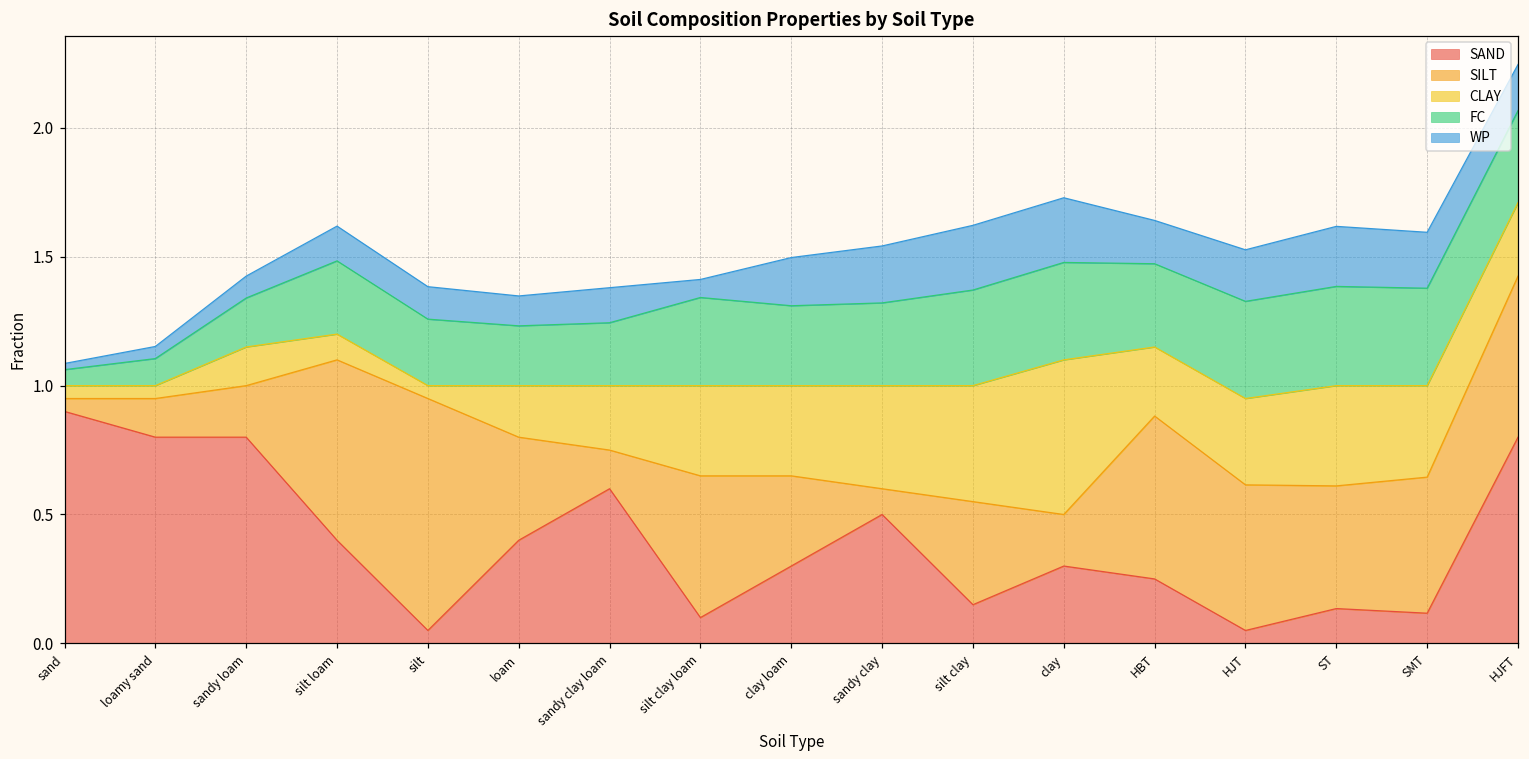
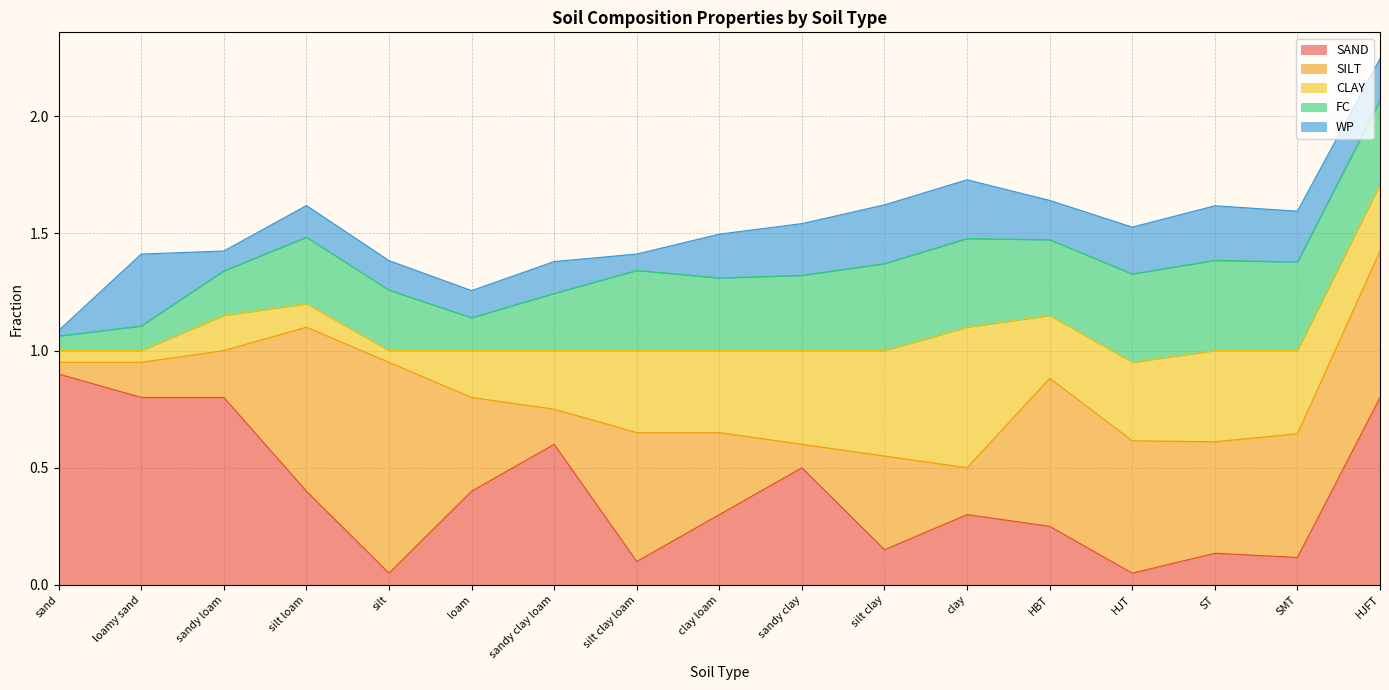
  {
    "SAND": {
      "sand": 0.90,
      "loamy sand": 0.80,
      "sandy loam": 0.80,
      "silt loam": 0.40,
      "silt": 0.05,
      "loam": 0.40,
      "sandy clay loam": 0.60,
      "silt clay loam": 0.10,
      "clay loam": 0.30,
      "sandy clay": 0.50,
      "silt clay": 0.15,
      "clay": 0.30,
      "HBT": 0.25,
      "HJT": 0.05,
      "ST": 0.14,
      "SMT": 0.12,
      "HJFT": 0.80
    },
    "FC": {
      "sand": 0.06,
      "loamy sand": 0.10,
      "sandy loam": 0.19,
      "silt loam": 0.28,
      "silt": 0.26,
-     "loam": 0.23,
+     "loam": 0.14,
      "sandy clay loam": 0.24,
      "silt clay loam": 0.34,
      "clay loam": 0.31,
      "sandy clay": 0.32,
      "silt clay": 0.37,
      "clay": 0.38,
      "HBT": 0.32,
      "HJT": 0.38,
      "ST": 0.39,
      "SMT": 0.38,
      "HJFT": 0.36
    },
    "WP": {
      "sand": 0.02,
-     "loamy sand": 0.05,
+     "loamy sand": 0.31,
      "sandy loam": 0.08,
      "silt loam": 0.14,
      "silt": 0.13,
      "loam": 0.12,
      "sandy clay loam": 0.14,
      "silt clay loam": 0.07,
      "clay loam": 0.19,
      "sandy clay": 0.22,
      "silt clay": 0.25,
      "clay": 0.25,
      "HBT": 0.17,
      "HJT": 0.20,
      "ST": 0.23,
      "SMT": 0.22,
      "HJFT": 0.18
    }
  }
